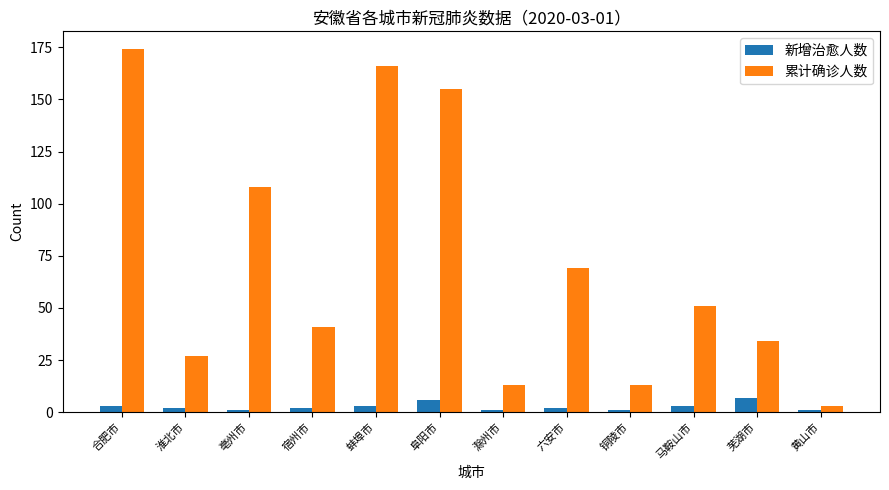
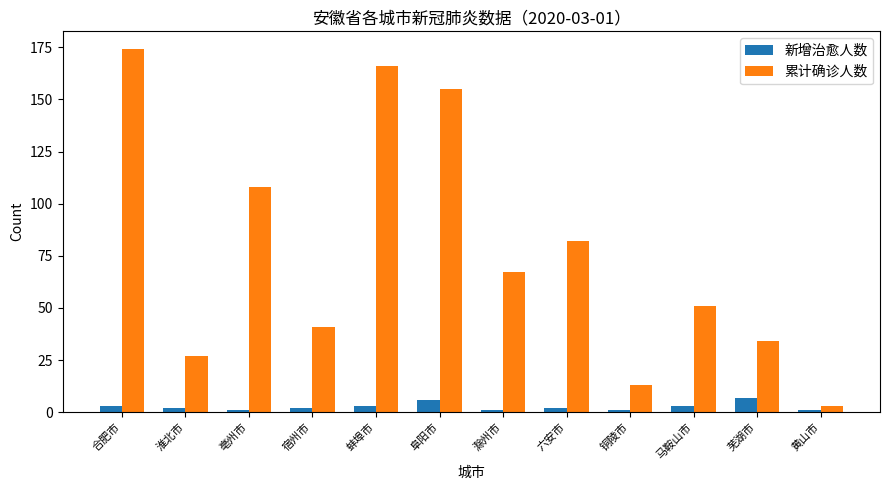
  {
    "新增治愈人数": {
      "合肥市": 3,
      "淮北市": 2,
      "宿州市": 2,
      "蚌埠市": 3,
      "阜阳市": 6,
      "六安市": 2,
      "马鞍山市": 3,
      "芜湖市": 7
    },
    "累计确诊人数": {
      "合肥市": 174,
      "淮北市": 27,
      "亳州市": 108,
      "宿州市": 41,
      "蚌埠市": 166,
      "阜阳市": 155,
-     "滁州市": 13,
-     "六安市": 69,
+     "滁州市": 67,
+     "六安市": 82,
      "铜陵市": 13,
      "马鞍山市": 51,
      "芜湖市": 34,
      "黄山市": 3
    }
  }
